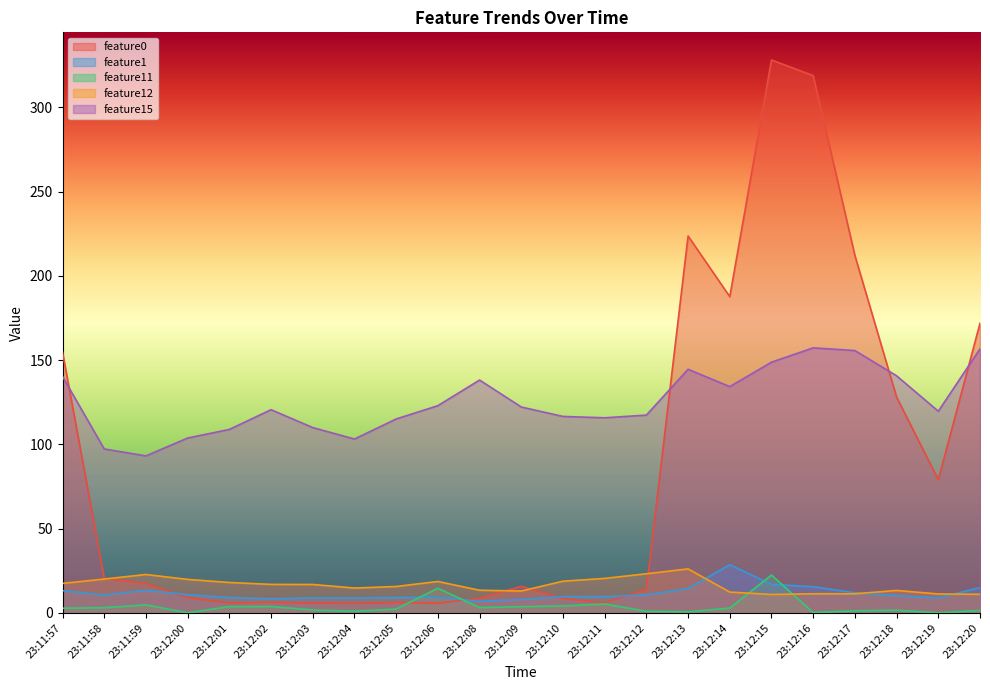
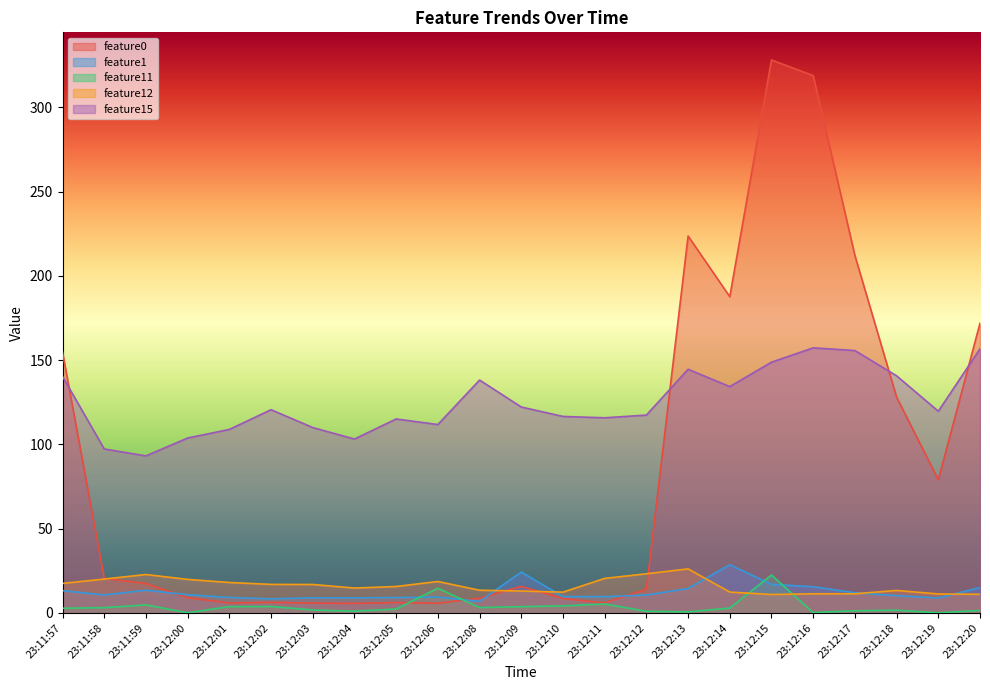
  {
    "feature0": {
      "23:11:57": 155,
      "23:11:59": 18,
      "23:12:00": 9,
      "23:12:01": 6,
      "23:12:02": 6,
      "23:12:03": 6,
      "23:12:04": 6,
      "23:12:05": 6,
      "23:12:06": 6,
      "23:12:08": 9,
      "23:12:09": 16,
      "23:12:12": 14,
      "23:12:13": 224,
      "23:12:14": 188,
      "23:12:15": 328,
      "23:12:16": 319,
      "23:12:17": 212,
      "23:12:18": 128,
      "23:12:19": 79,
      "23:12:20": 172
    },
    "feature1": {
      "23:11:57": 13,
      "23:11:58": 11,
      "23:11:59": 14,
      "23:12:00": 11,
      "23:12:01": 9,
      "23:12:02": 8,
      "23:12:03": 9,
      "23:12:04": 9,
      "23:12:05": 9,
      "23:12:06": 9,
      "23:12:08": 7,
-     "23:12:09": 8,
+     "23:12:09": 24,
      "23:12:11": 10,
      "23:12:12": 11,
      "23:12:13": 15,
      "23:12:14": 29,
      "23:12:15": 17,
      "23:12:16": 16,
      "23:12:18": 10,
      "23:12:19": 9,
      "23:12:20": 15
    },
    "feature11": {
      "23:11:57": 3,
      "23:11:58": 3,
      "23:11:59": 5,
      "23:12:00": 0,
      "23:12:01": 4,
      "23:12:02": 4,
      "23:12:03": 2,
      "23:12:04": 1,
      "23:12:05": 2,
      "23:12:06": 15,
      "23:12:08": 3,
      "23:12:09": 4,
      "23:12:10": 4,
      "23:12:12": 1,
      "23:12:13": 1,
      "23:12:14": 3,
      "23:12:15": 23,
      "23:12:16": 0,
      "23:12:17": 1,
      "23:12:18": 2,
      "23:12:19": 0,
      "23:12:20": 2
    },
    "feature12": {
      "23:11:57": 18,
      "23:11:59": 23,
      "23:12:00": 20,
      "23:12:01": 18,
      "23:12:02": 17,
      "23:12:03": 17,
      "23:12:04": 15,
      "23:12:05": 16,
      "23:12:06": 19,
      "23:12:08": 13,
      "23:12:09": 13,
-     "23:12:10": 19,
+     "23:12:10": 12,
      "23:12:11": 21,
      "23:12:12": 23,
      "23:12:13": 26,
      "23:12:14": 12,
      "23:12:15": 11,
      "23:12:16": 11,
      "23:12:18": 13,
      "23:12:19": 11,
      "23:12:20": 11
    },
    "feature15": {
      "23:11:57": 140,
      "23:11:58": 97,
      "23:11:59": 93,
      "23:12:00": 104,
      "23:12:01": 109,
      "23:12:02": 121,
      "23:12:03": 110,
      "23:12:04": 103,
      "23:12:05": 115,
-     "23:12:06": 123,
+     "23:12:06": 112,
      "23:12:08": 138,
      "23:12:09": 122,
      "23:12:10": 117,
      "23:12:11": 116,
      "23:12:12": 117,
      "23:12:13": 145,
      "23:12:14": 134,
      "23:12:15": 149,
      "23:12:16": 157,
      "23:12:17": 156,
      "23:12:18": 141,
      "23:12:19": 120,
      "23:12:20": 157
    }
  }
